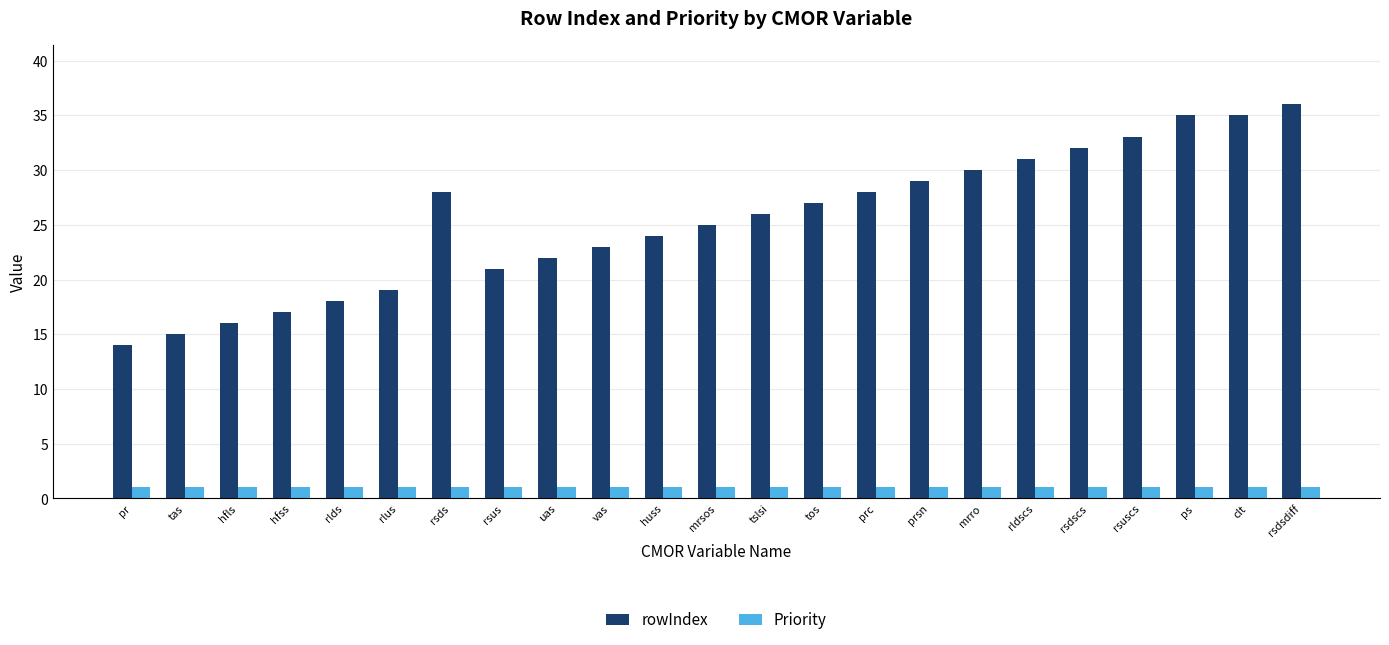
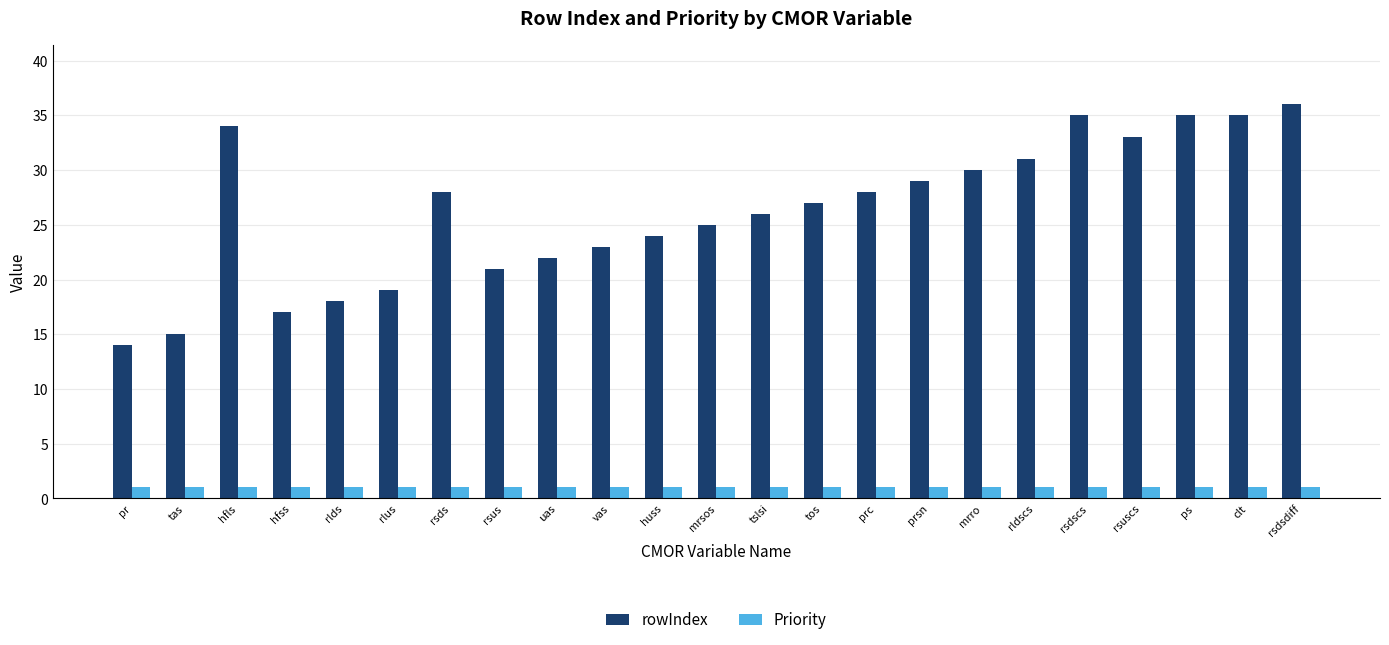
  {
    "rowIndex": {
      "pr": 14,
      "tas": 15,
-     "hfls": 16,
+     "hfls": 34,
      "hfss": 17,
      "rlds": 18,
      "rlus": 19,
      "rsds": 28,
      "rsus": 21,
      "uas": 22,
      "vas": 23,
      "huss": 24,
      "mrsos": 25,
      "tslsi": 26,
      "tos": 27,
      "prc": 28,
      "prsn": 29,
      "mrro": 30,
      "rldscs": 31,
-     "rsdscs": 32,
+     "rsdscs": 35,
      "rsuscs": 33,
      "ps": 35,
      "clt": 35,
      "rsdsdiff": 36
    },
    "Priority": {
      "pr": 1,
      "tas": 1,
      "hfls": 1,
      "hfss": 1,
      "rlds": 1,
      "rlus": 1,
      "rsds": 1,
      "rsus": 1,
      "uas": 1,
      "vas": 1,
      "huss": 1,
      "mrsos": 1,
      "tslsi": 1,
      "tos": 1,
      "prc": 1,
      "prsn": 1,
      "mrro": 1,
      "rldscs": 1,
      "rsdscs": 1,
      "rsuscs": 1,
      "ps": 1,
      "clt": 1,
      "rsdsdiff": 1
    }
  }
